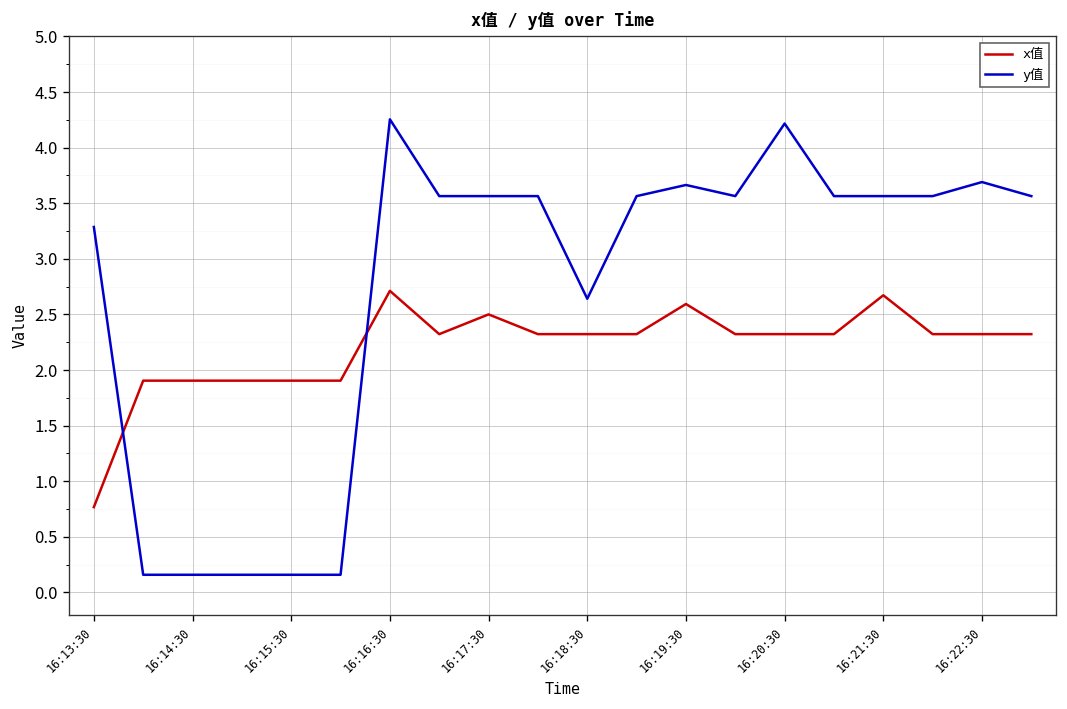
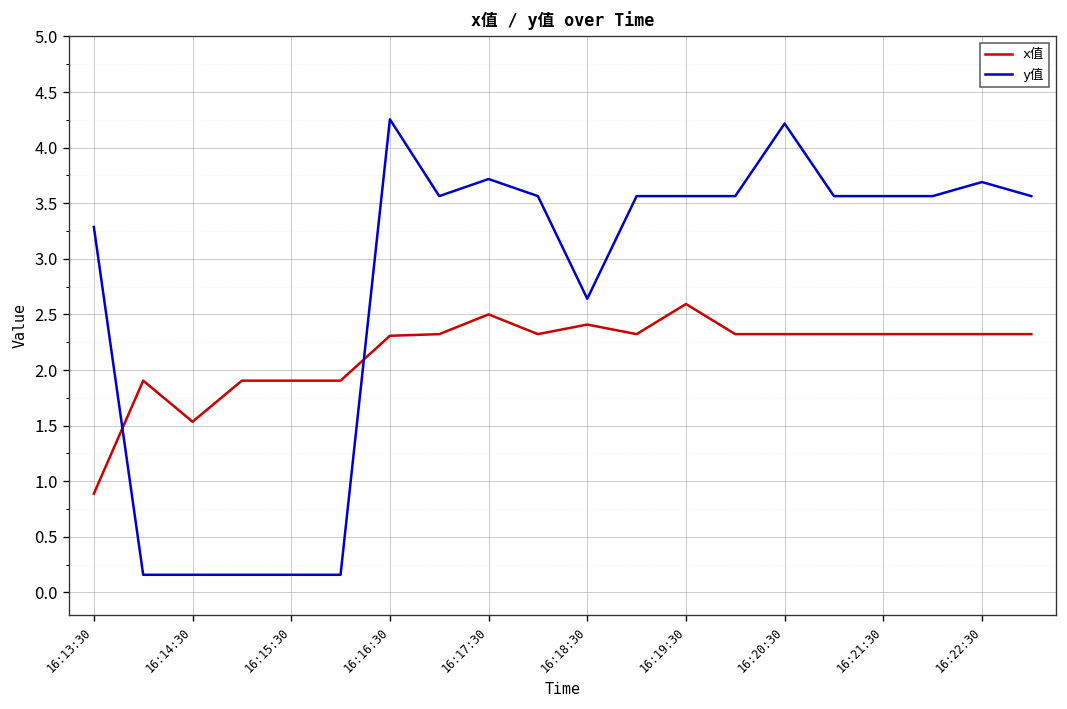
  {
    "x值": {
-     "16:13:30": 0.8,
-     "16:14:30": 1.9,
+     "16:13:30": 0.9,
+     "16:14:30": 1.5,
      "16:15:30": 1.9,
-     "16:16:30": 2.7,
+     "16:16:30": 2.3,
      "16:17:30": 2.5,
-     "16:18:30": 2.3,
+     "16:18:30": 2.4,
      "16:19:30": 2.6,
      "16:20:30": 2.3,
-     "16:21:30": 2.7,
+     "16:21:30": 2.3,
      "16:22:30": 2.3
    },
    "y值": {
      "16:13:30": 3.3,
      "16:14:30": 0.2,
      "16:15:30": 0.2,
      "16:16:30": 4.3,
-     "16:17:30": 3.6,
+     "16:17:30": 3.7,
      "16:18:30": 2.6,
-     "16:19:30": 3.7,
+     "16:19:30": 3.6,
      "16:20:30": 4.2,
      "16:21:30": 3.6,
      "16:22:30": 3.7
    }
  }
